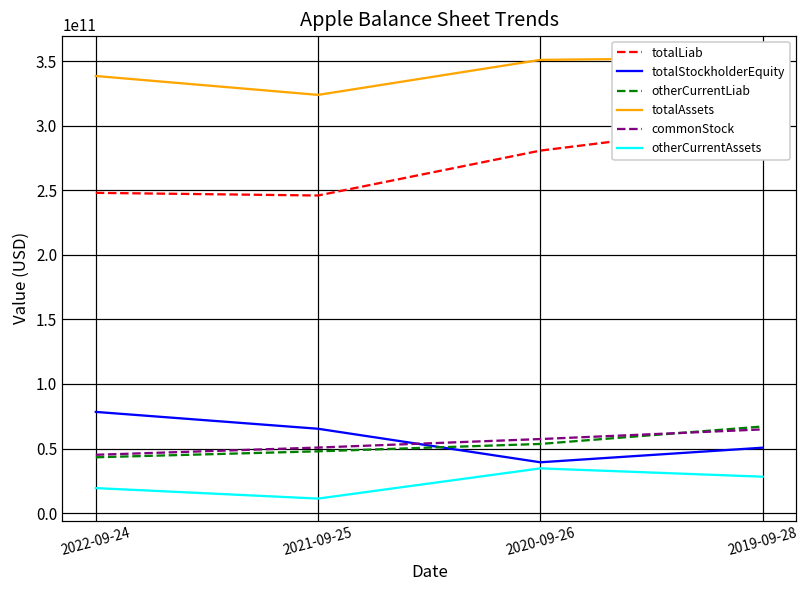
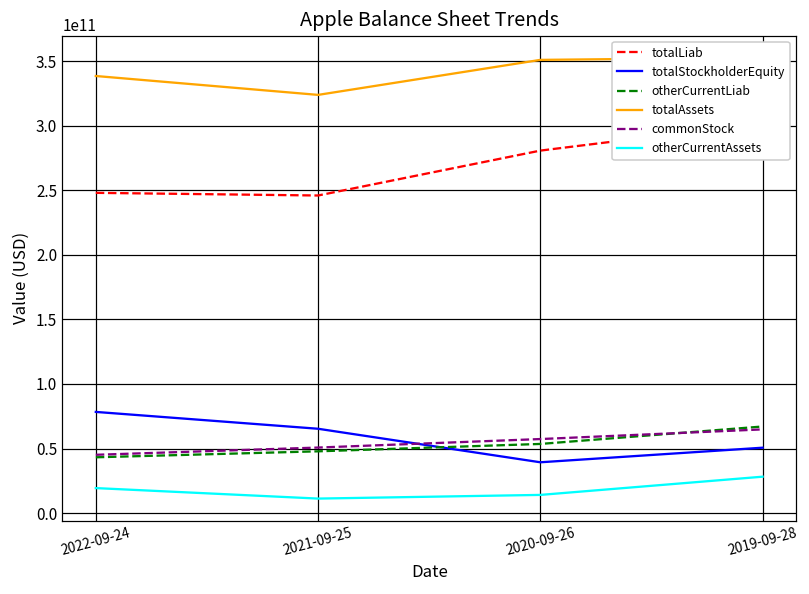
  {
    "totalLiab": {
      "2022-09-24": 248000000000,
      "2021-09-25": 246000000000,
      "2020-09-26": 281000000000
    },
    "totalStockholderEquity": {
      "2022-09-24": 78000000000,
      "2021-09-25": 65000000000,
      "2020-09-26": 39000000000,
      "2019-09-28": 51000000000
    },
    "otherCurrentLiab": {
      "2021-09-25": 48000000000,
      "2020-09-26": 54000000000,
      "2019-09-28": 67000000000
    },
    "totalAssets": {
      "2022-09-24": 339000000000,
      "2021-09-25": 324000000000,
      "2020-09-26": 351000000000
    },
    "commonStock": {
      "2021-09-25": 51000000000,
      "2020-09-26": 57000000000,
      "2019-09-28": 65000000000
    },
    "otherCurrentAssets": {
      "2022-09-24": 19000000000,
      "2021-09-25": 11000000000,
-     "2020-09-26": 35000000000,
+     "2020-09-26": 14000000000,
      "2019-09-28": 28000000000
    }
  }
